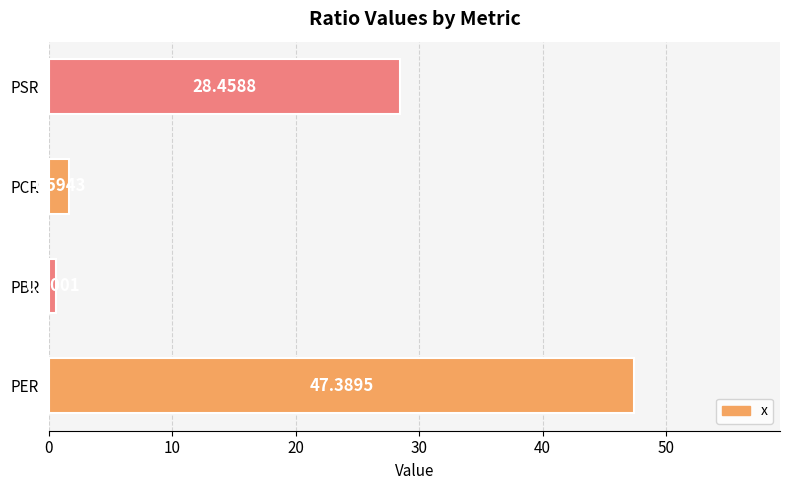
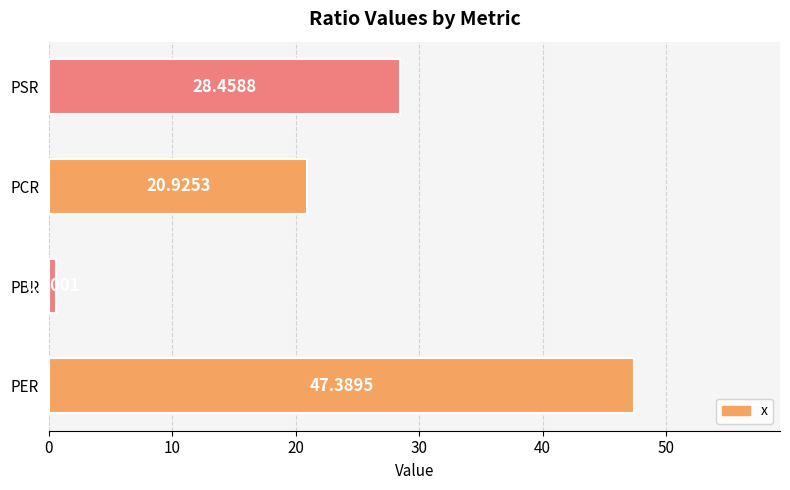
  {
-   "PCR": 1.6,
+   "PCR": 20.9,
    "PBR": 0.6
  }
